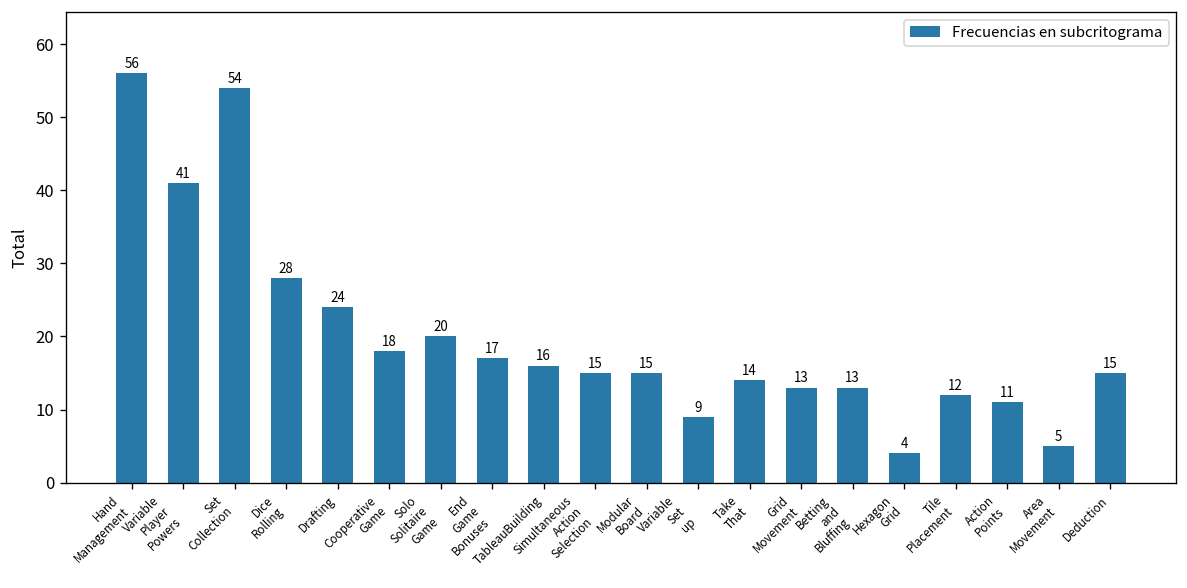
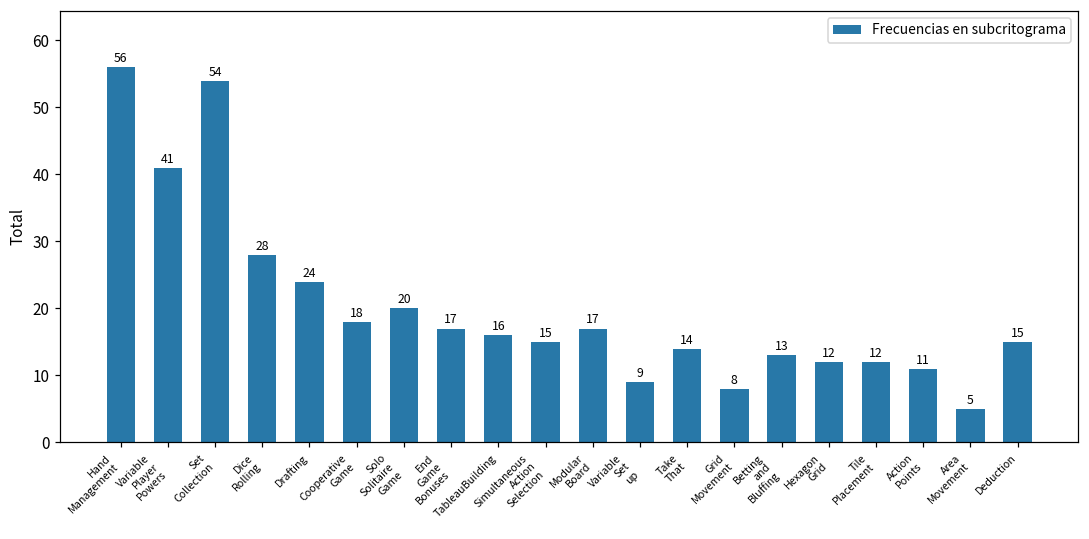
  {
    "Hand Management": 56,
    "Variable Player Powers": 41,
    "Set Collection": 54,
    "Dice Rolling": 28,
    "Drafting": 24,
    "Cooperative Game": 18,
    "Solo Solitaire Game": 20,
    "End Game Bonuses": 17,
    "TableauBuilding": 16,
    "Simultaneous Action Selection": 15,
-   "Modular Board": 15,
+   "Modular Board": 17,
    "Variable Set up": 9,
    "Take That": 14,
-   "Grid Movement": 13,
+   "Grid Movement": 8,
    "Betting and Bluffing": 13,
-   "Hexagon Grid": 4,
+   "Hexagon Grid": 12,
    "Tile Placement": 12,
    "Action Points": 11,
    "Area Movement": 5,
    "Deduction": 15
  }
